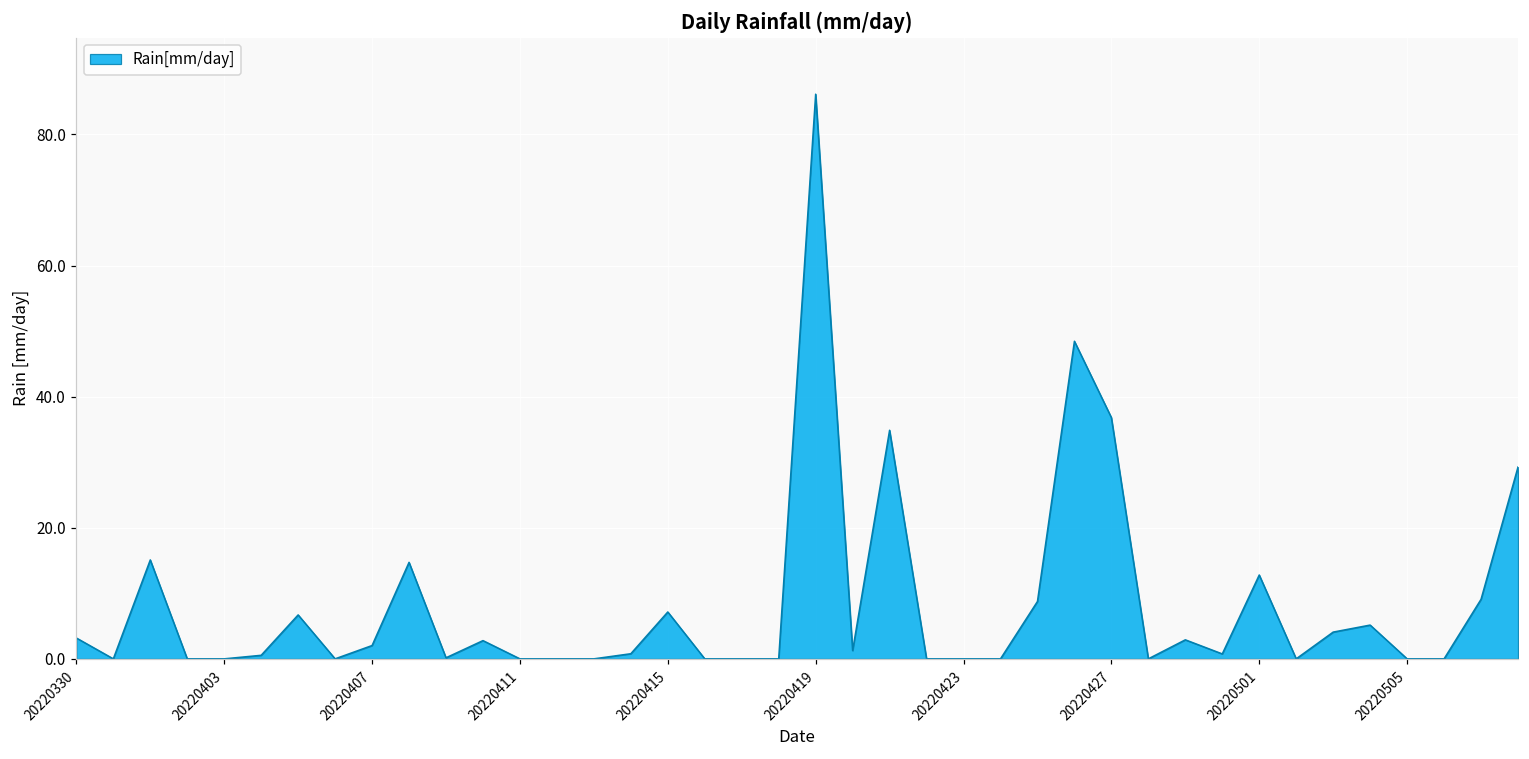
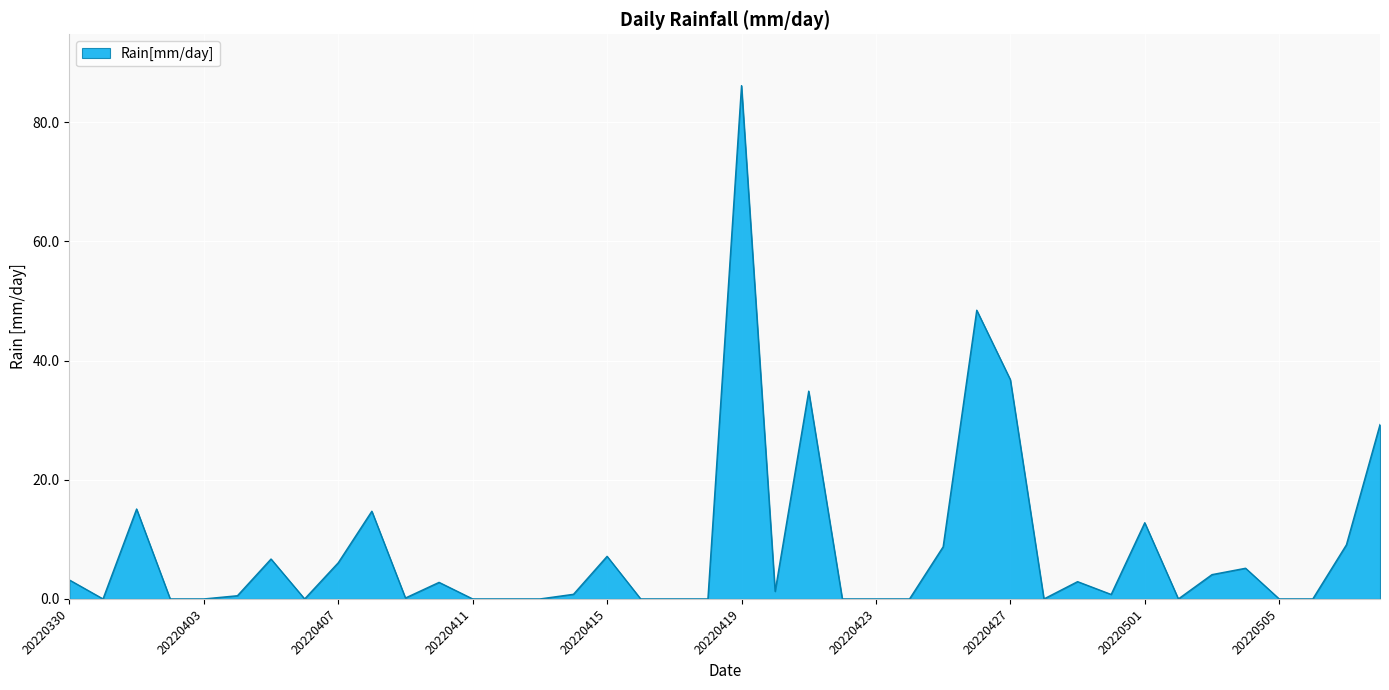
  {
    "20220330": 3,
    "20220403": 0,
-   "20220407": 2,
+   "20220407": 6,
    "20220411": 0,
    "20220415": 7,
    "20220419": 86,
    "20220423": 0,
    "20220427": 37,
    "20220501": 13,
    "20220505": 0
  }
